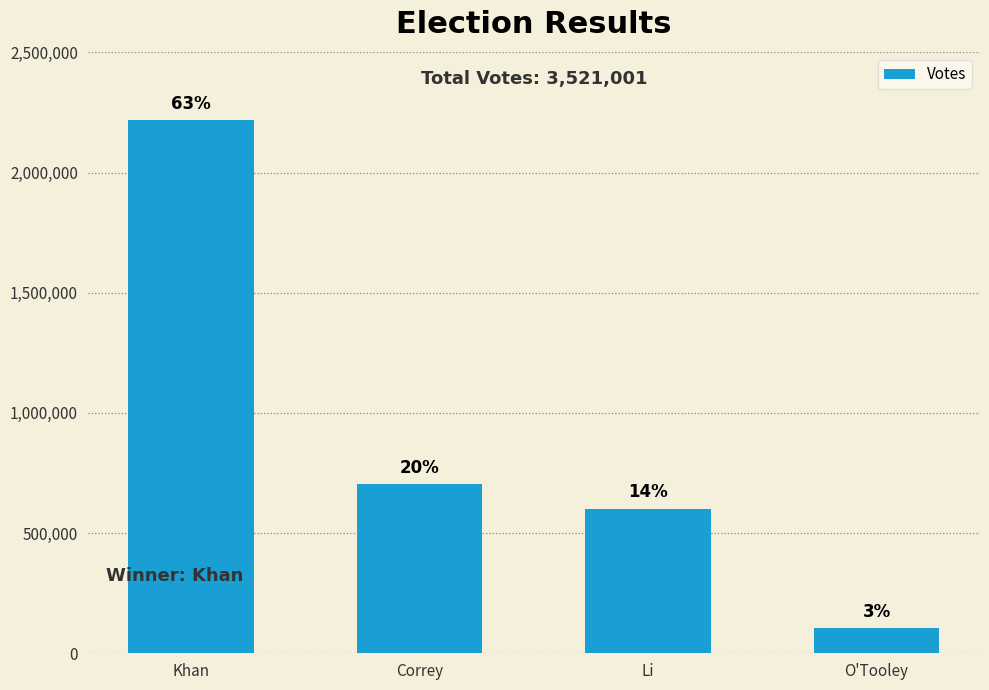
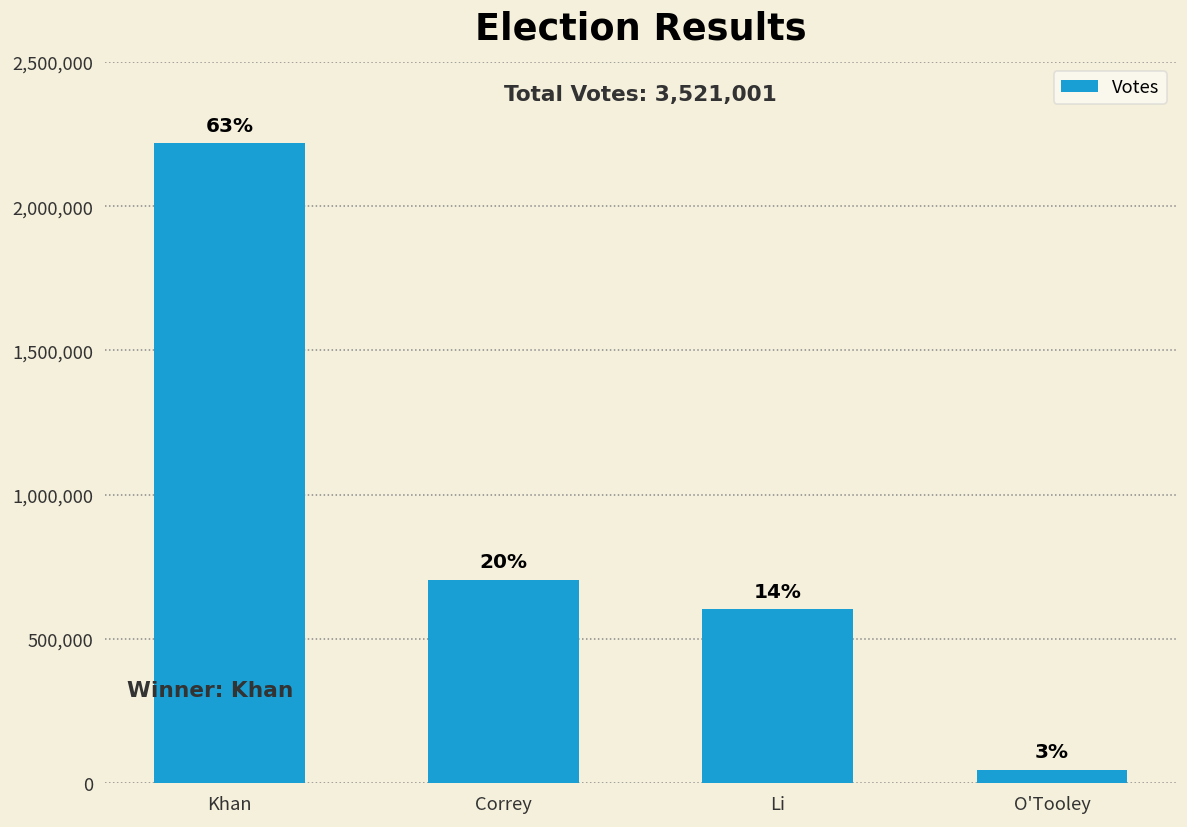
  {
-   "O'Tooley": "110,000"
+   "O'Tooley": "50,000"
  }
